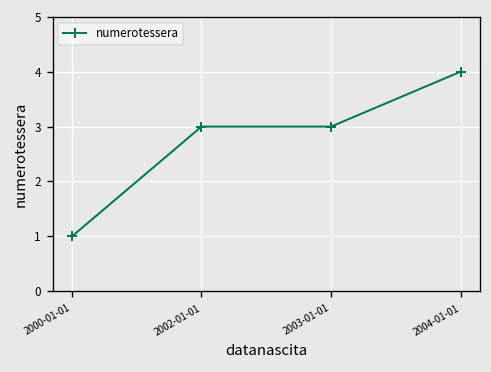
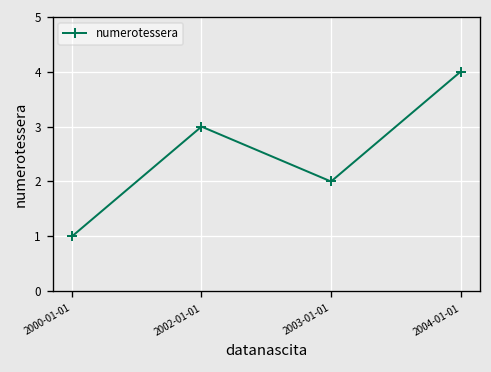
  {
    "2000-01-01": 1,
    "2002-01-01": 3,
-   "2003-01-01": 3,
+   "2003-01-01": 2,
    "2004-01-01": 4
  }
